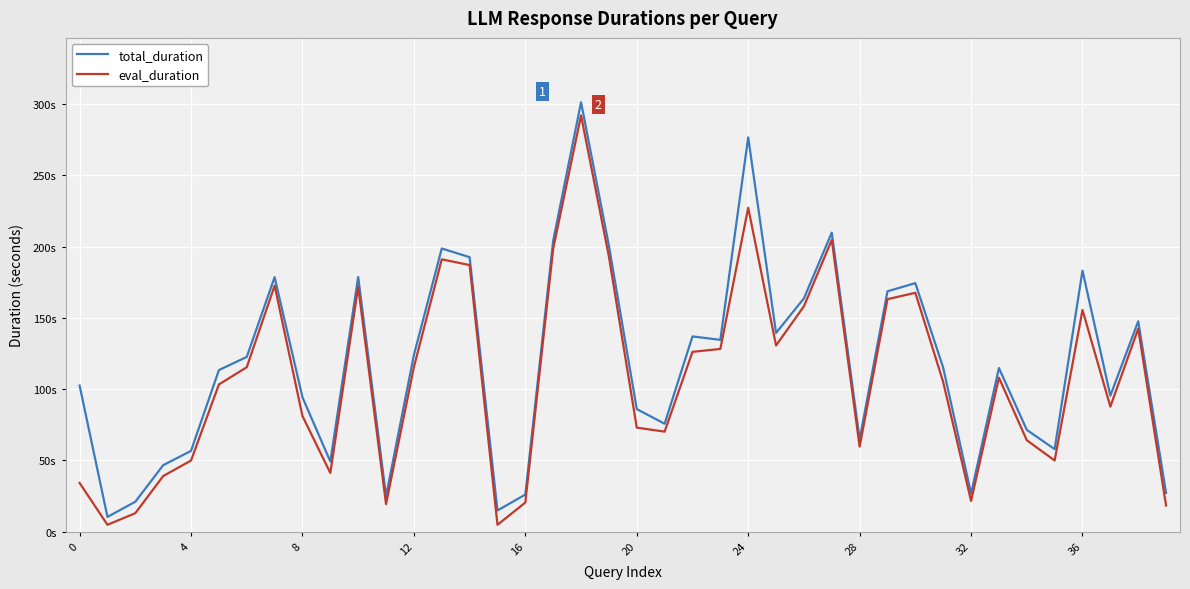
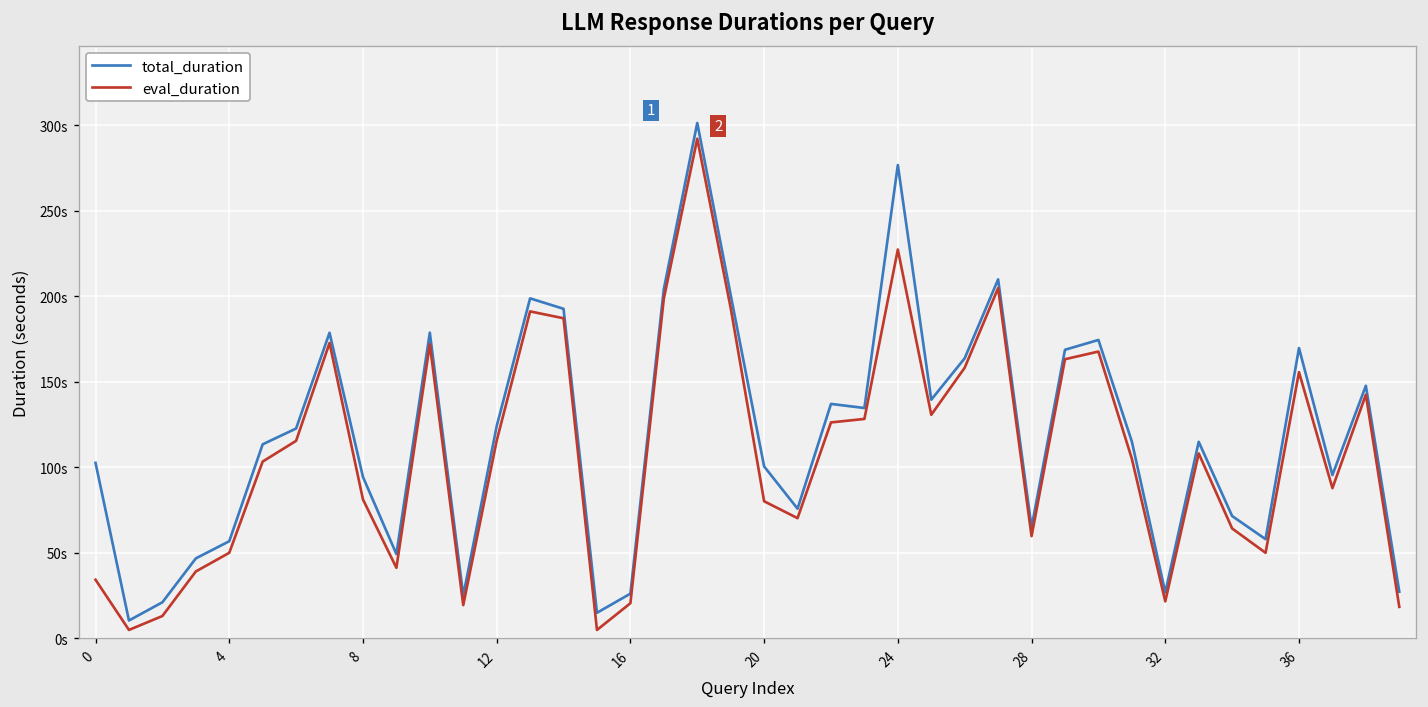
  {
    "total_duration": {
      "0": "103s",
      "4": "57s",
      "8": "94s",
      "12": "124s",
      "16": "26s",
-     "20": "86s",
+     "20": "101s",
      "24": "277s",
      "28": "65s",
      "32": "27s",
-     "36": "183s"
+     "36": "170s"
    },
    "eval_duration": {
      "0": "34s",
      "4": "50s",
      "8": "81s",
      "12": "116s",
      "16": "20s",
-     "20": "73s",
+     "20": "80s",
      "24": "227s",
      "28": "60s",
      "32": "22s",
      "36": "156s"
    }
  }
